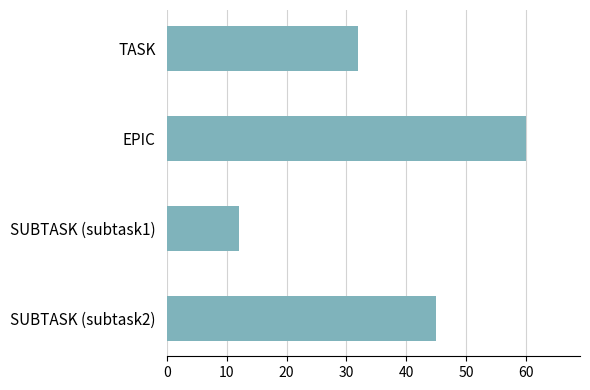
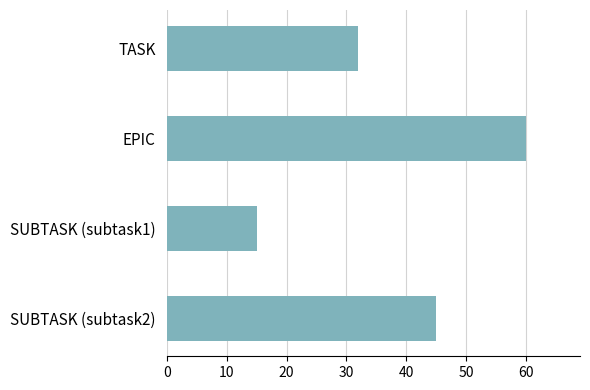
  {
    "TASK": 32,
    "EPIC": 60,
-   "SUBTASK (subtask1)": 12,
+   "SUBTASK (subtask1)": 15,
    "SUBTASK (subtask2)": 45
  }
